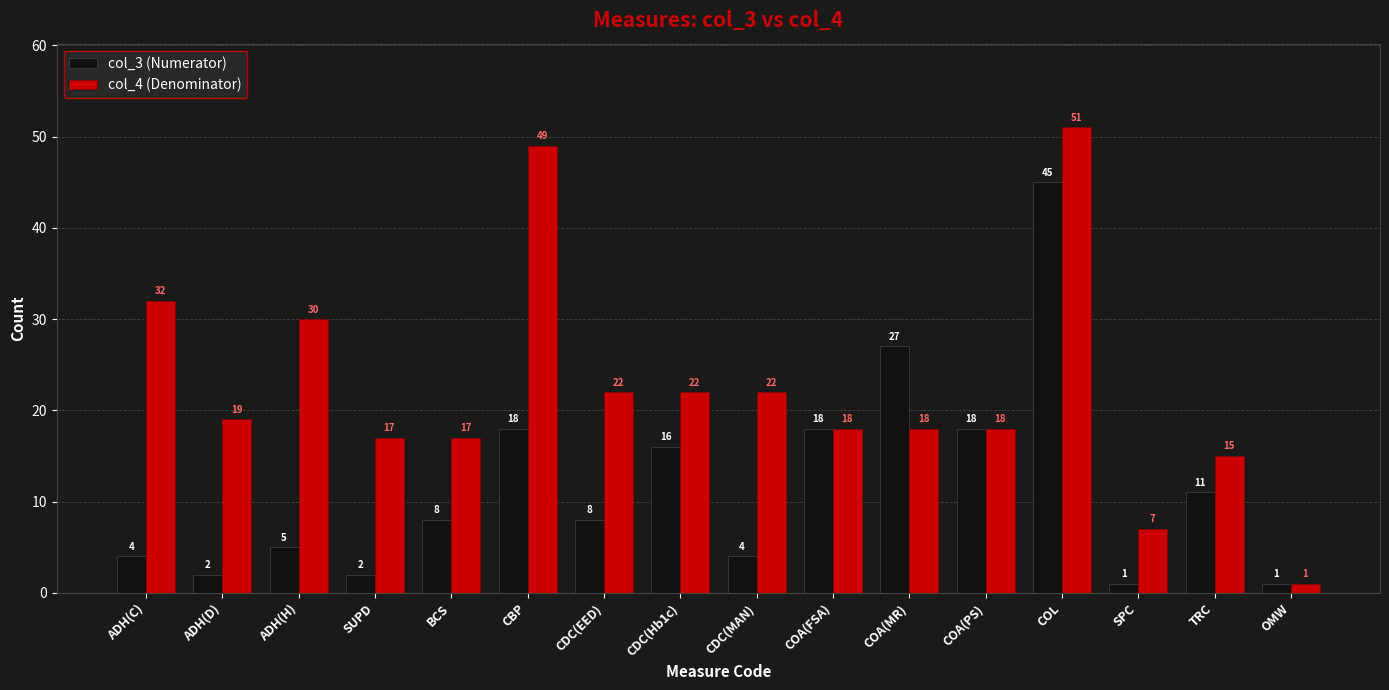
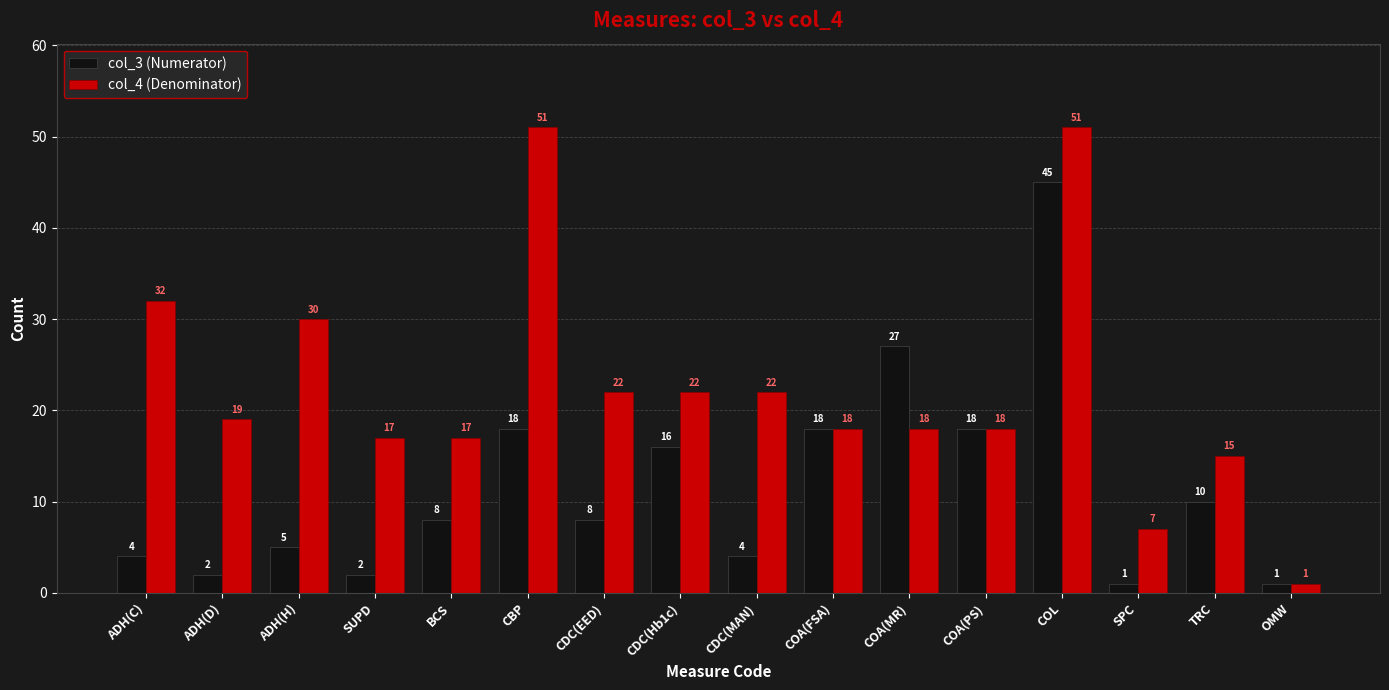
  {
    "col_3 (Numerator)": {
      "ADH(C)": 4,
      "ADH(D)": 2,
      "ADH(H)": 5,
      "SUPD": 2,
      "BCS": 8,
      "CBP": 18,
      "CDC(EED)": 8,
      "CDC(Hb1c)": 16,
      "CDC(MAN)": 4,
      "COA(FSA)": 18,
      "COA(MR)": 27,
      "COA(PS)": 18,
      "COL": 45,
      "SPC": 1,
-     "TRC": 11,
+     "TRC": 10,
      "OMW": 1
    },
    "col_4 (Denominator)": {
      "ADH(C)": 32,
      "ADH(D)": 19,
      "ADH(H)": 30,
      "SUPD": 17,
      "BCS": 17,
-     "CBP": 49,
+     "CBP": 51,
      "CDC(EED)": 22,
      "CDC(Hb1c)": 22,
      "CDC(MAN)": 22,
      "COA(FSA)": 18,
      "COA(MR)": 18,
      "COA(PS)": 18,
      "COL": 51,
      "SPC": 7,
      "TRC": 15,
      "OMW": 1
    }
  }
